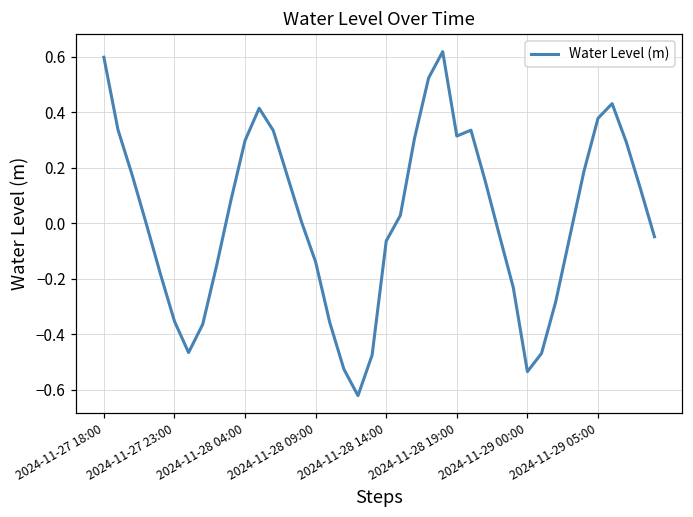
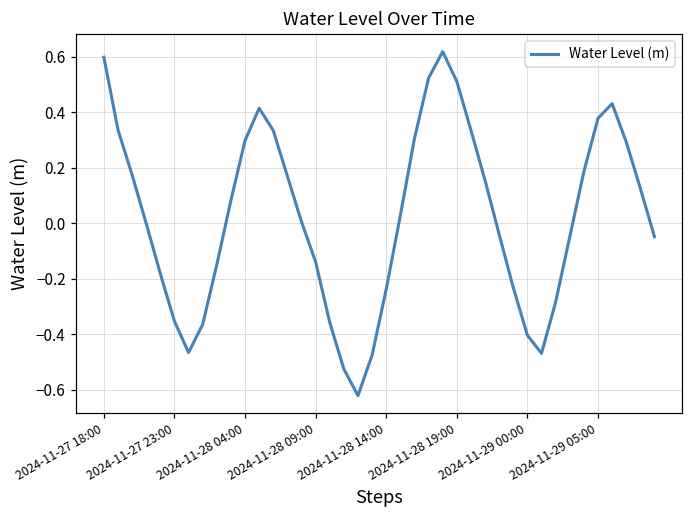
  {
    "2024-11-27 18:00": 0.60,
    "2024-11-27 23:00": -0.35,
    "2024-11-28 04:00": 0.30,
    "2024-11-28 09:00": -0.14,
-   "2024-11-28 14:00": -0.06,
-   "2024-11-28 19:00": 0.31,
-   "2024-11-29 00:00": -0.53,
+   "2024-11-28 14:00": -0.24,
+   "2024-11-28 19:00": 0.51,
+   "2024-11-29 00:00": -0.40,
    "2024-11-29 05:00": 0.38
  }
